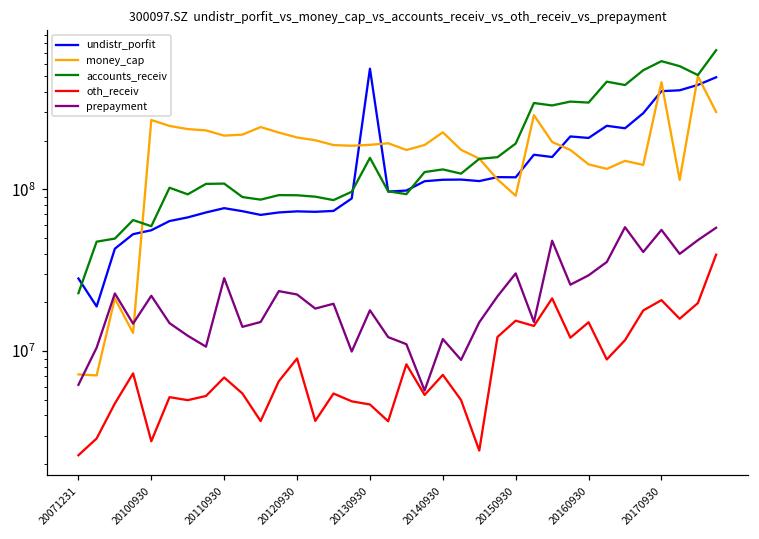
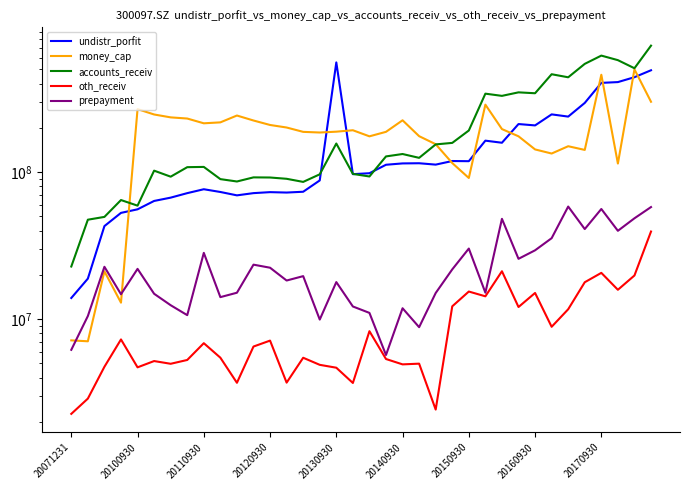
  {
    "undistr_porfit": {
-     "20071231": 28000000,
+     "20071231": 14000000,
      "20100930": 56000000,
      "20110930": 80000000,
      "20120930": 70000000,
      "20130930": 560000000,
      "20140930": 110000000,
      "20150930": 120000000,
      "20160930": 210000000,
      "20170930": 410000000
    },
    "money_cap": {
      "20071231": 7000000,
      "20110930": 220000000,
      "20120930": 210000000,
      "20130930": 190000000,
      "20140930": 230000000,
      "20150930": 90000000,
      "20160930": 140000000,
      "20170930": 460000000
    },
    "accounts_receiv": {
      "20071231": 23000000,
      "20100930": 59000000,
      "20110930": 110000000,
      "20120930": 90000000,
      "20130930": 160000000,
      "20140930": 130000000,
      "20150930": 190000000,
      "20160930": 340000000,
      "20170930": 620000000
    },
    "oth_receiv": {
      "20071231": 2300000,
-     "20100930": 2800000,
+     "20100930": 4700000,
      "20110930": 7000000,
-     "20120930": 9000000,
+     "20120930": 7000000,
      "20130930": 4700000,
-     "20140930": 7000000,
+     "20140930": 4900000,
      "20150930": 15000000,
      "20160930": 15000000,
      "20170930": 21000000
    },
    "prepayment": {
      "20071231": 6200000,
      "20100930": 22000000,
      "20110930": 28000000,
      "20120930": 22000000,
      "20130930": 18000000,
      "20140930": 12000000,
      "20150930": 30000000,
      "20160930": 29000000,
      "20170930": 56000000
    }
  }
